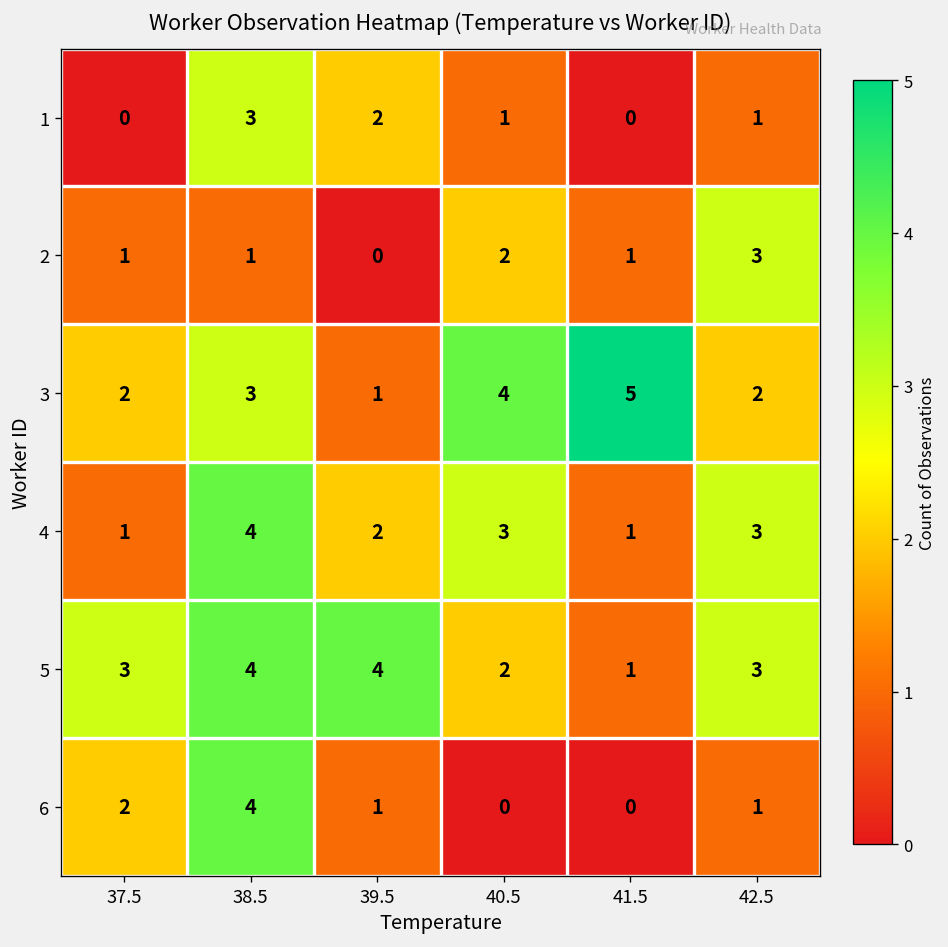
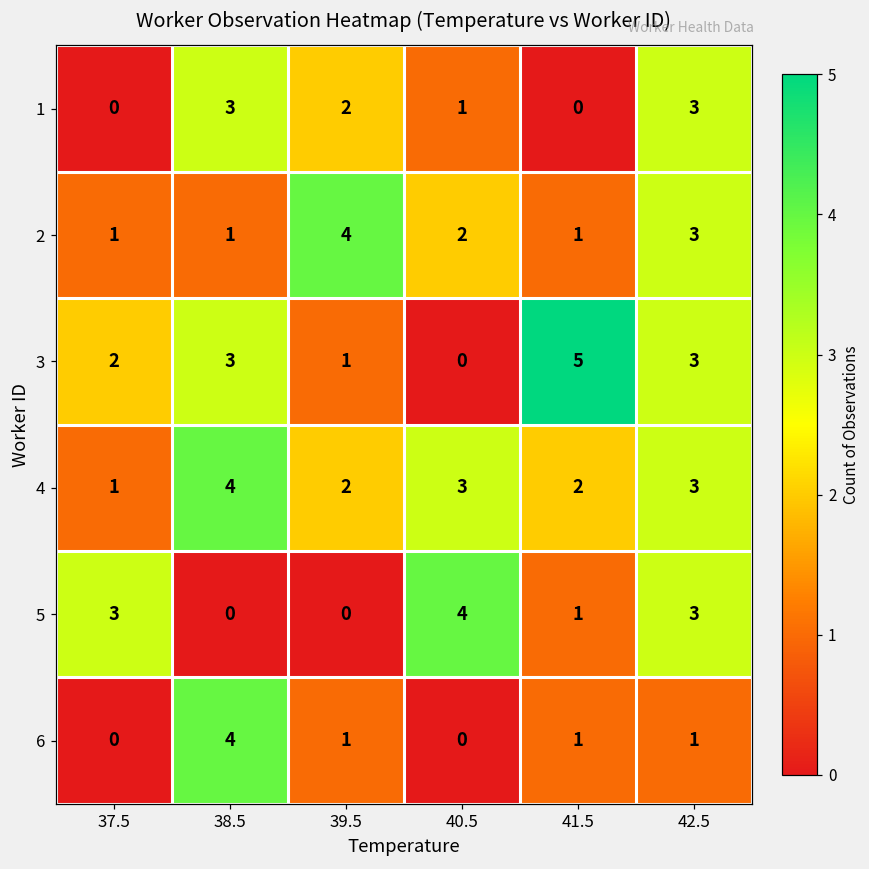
  {
    "1": {
      "37.5": 0,
      "38.5": 3,
      "39.5": 2,
      "40.5": 1,
      "41.5": 0,
-     "42.5": 1
+     "42.5": 3
    },
    "2": {
      "37.5": 1,
      "38.5": 1,
-     "39.5": 0,
+     "39.5": 4,
      "40.5": 2,
      "41.5": 1,
      "42.5": 3
    },
    "3": {
      "37.5": 2,
      "38.5": 3,
      "39.5": 1,
-     "40.5": 4,
+     "40.5": 0,
      "41.5": 5,
-     "42.5": 2
+     "42.5": 3
    },
    "4": {
      "37.5": 1,
      "38.5": 4,
      "39.5": 2,
      "40.5": 3,
-     "41.5": 1,
+     "41.5": 2,
      "42.5": 3
    },
    "5": {
      "37.5": 3,
-     "38.5": 4,
-     "39.5": 4,
-     "40.5": 2,
+     "38.5": 0,
+     "39.5": 0,
+     "40.5": 4,
      "41.5": 1,
      "42.5": 3
    },
    "6": {
-     "37.5": 2,
+     "37.5": 0,
      "38.5": 4,
      "39.5": 1,
      "40.5": 0,
-     "41.5": 0,
+     "41.5": 1,
      "42.5": 1
    }
  }
